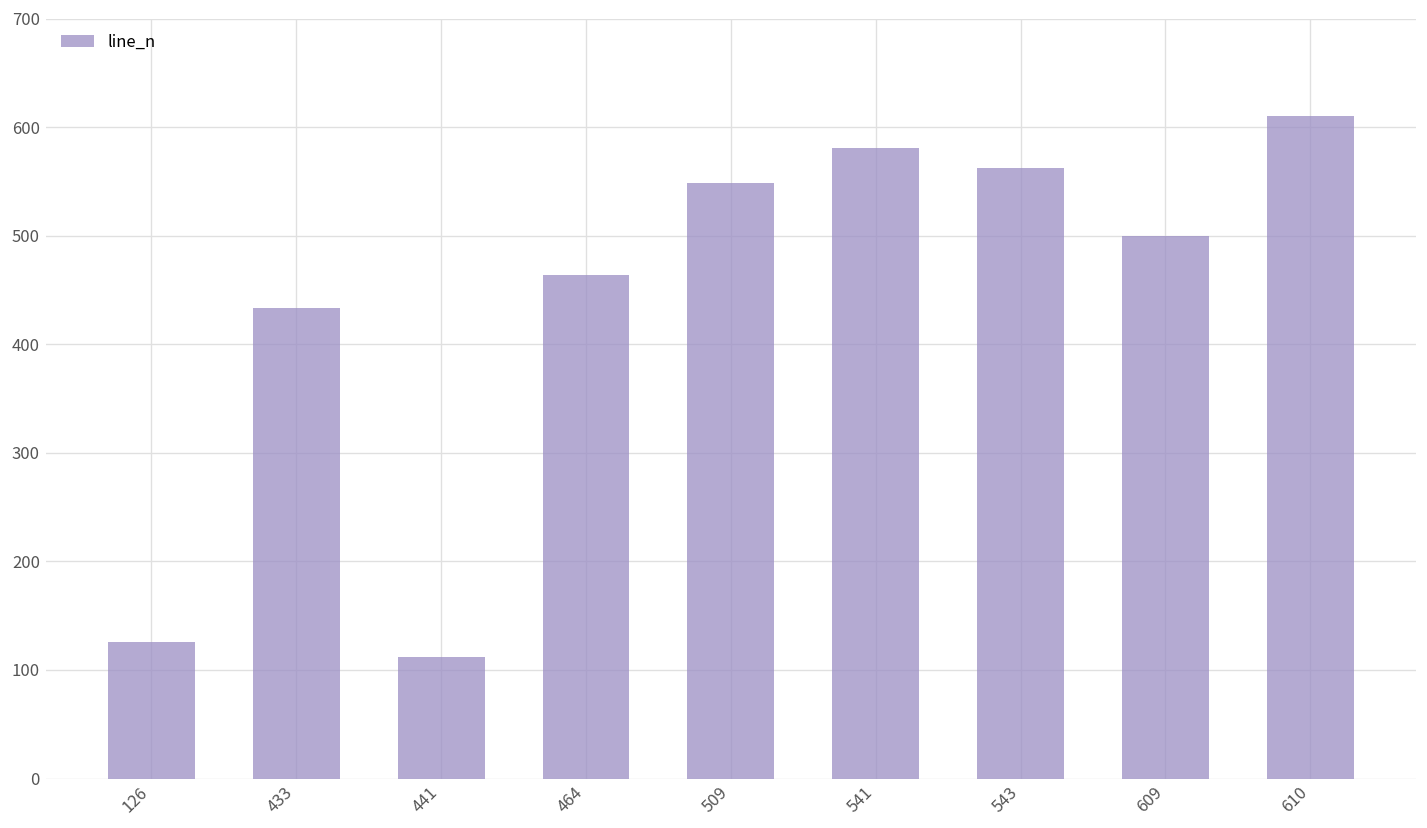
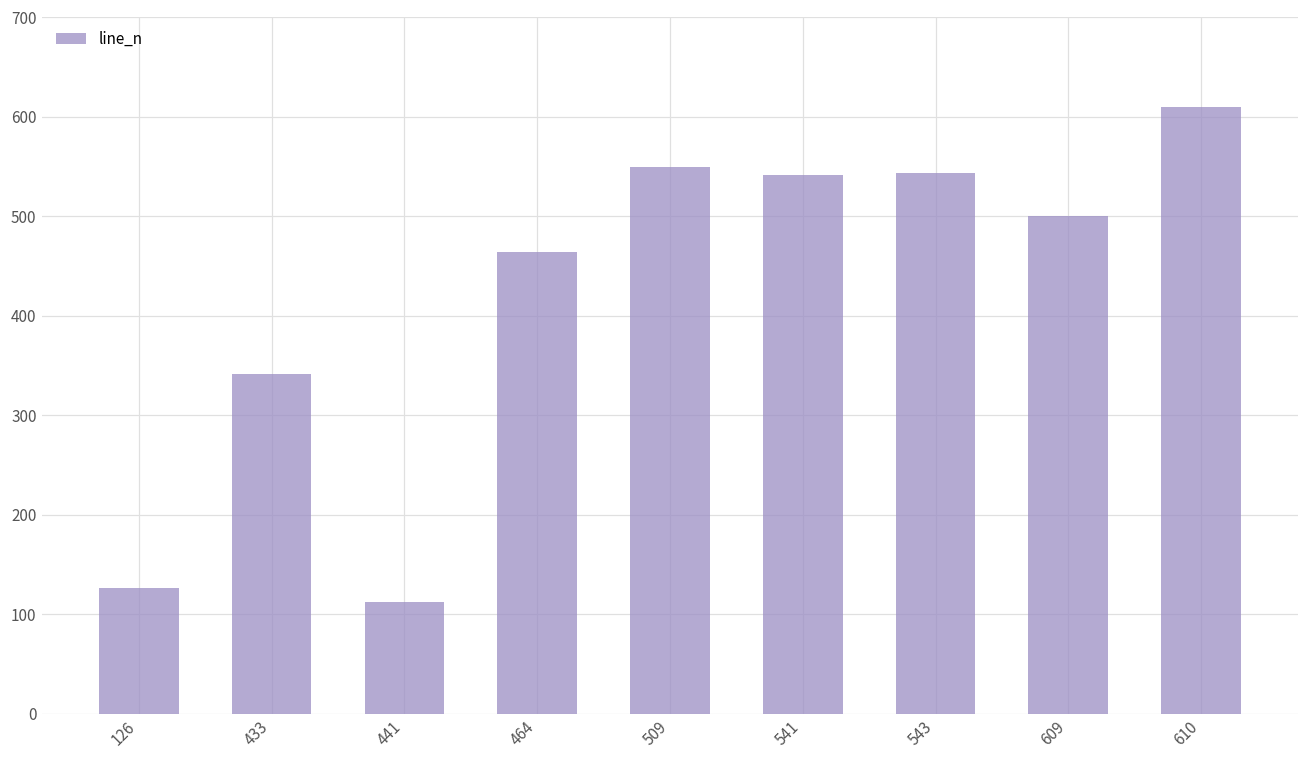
  {
    "126": 130,
-   "433": 430,
+   "433": 340,
    "441": 110,
    "464": 460,
    "509": 550,
-   "541": 580,
-   "543": 560,
+   "541": 540,
+   "543": 540,
    "609": 500,
    "610": 610
  }
